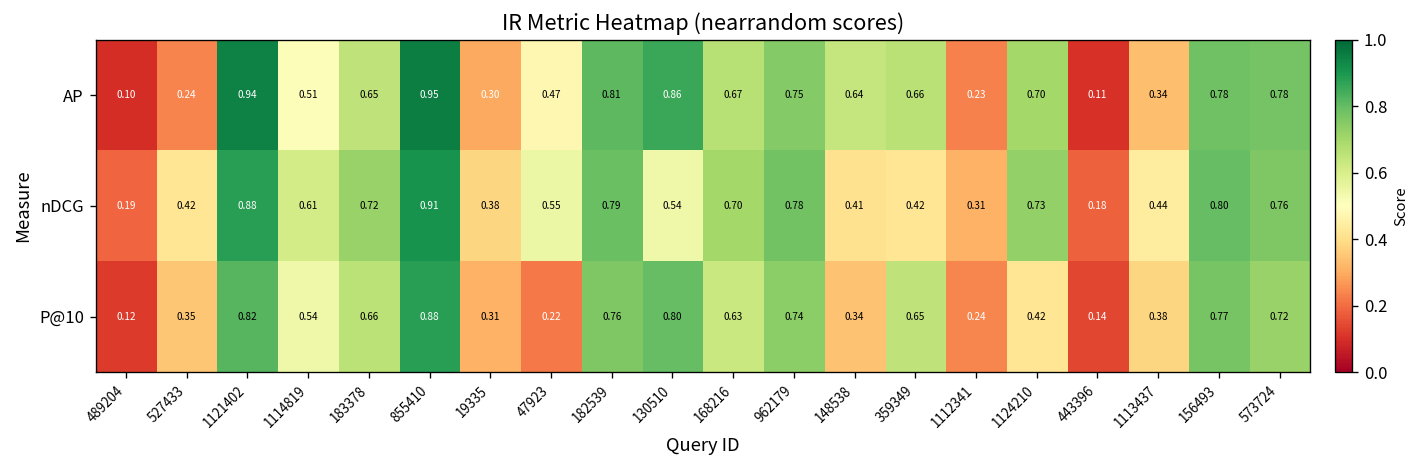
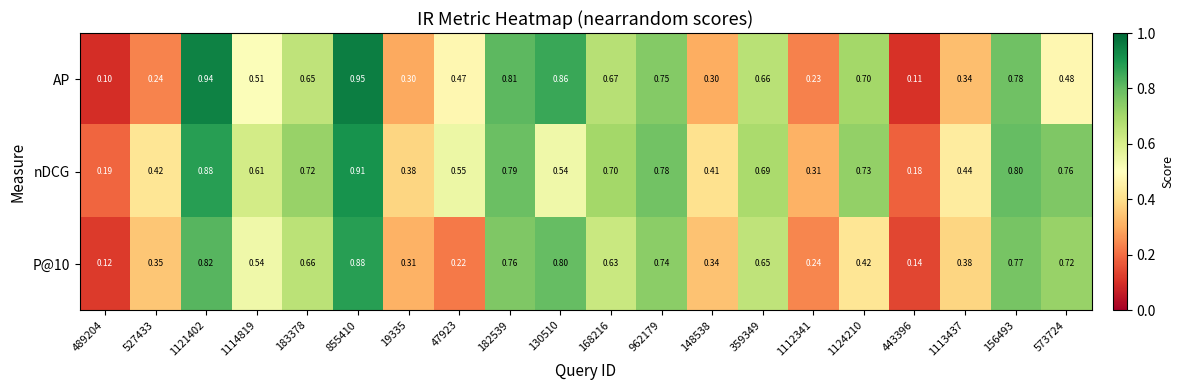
  {
    "AP": {
      "489204": 0.10,
      "527433": 0.24,
      "1121402": 0.94,
      "1114819": 0.51,
      "183378": 0.65,
      "855410": 0.95,
      "19335": 0.30,
      "47923": 0.47,
      "182539": 0.81,
      "130510": 0.86,
      "168216": 0.67,
      "962179": 0.75,
-     "148538": 0.64,
+     "148538": 0.30,
      "359349": 0.66,
      "1112341": 0.23,
      "1124210": 0.70,
      "443396": 0.11,
      "1113437": 0.34,
      "156493": 0.78,
-     "573724": 0.78
+     "573724": 0.48
    },
    "nDCG": {
      "489204": 0.19,
      "527433": 0.42,
      "1121402": 0.88,
      "1114819": 0.61,
      "183378": 0.72,
      "855410": 0.91,
      "19335": 0.38,
      "47923": 0.55,
      "182539": 0.79,
      "130510": 0.54,
      "168216": 0.70,
      "962179": 0.78,
      "148538": 0.41,
-     "359349": 0.42,
+     "359349": 0.69,
      "1112341": 0.31,
      "1124210": 0.73,
      "443396": 0.18,
      "1113437": 0.44,
      "156493": 0.80,
      "573724": 0.76
    },
    "P@10": {
      "489204": 0.12,
      "527433": 0.35,
      "1121402": 0.82,
      "1114819": 0.54,
      "183378": 0.66,
      "855410": 0.88,
      "19335": 0.31,
      "47923": 0.22,
      "182539": 0.76,
      "130510": 0.80,
      "168216": 0.63,
      "962179": 0.74,
      "148538": 0.34,
      "359349": 0.65,
      "1112341": 0.24,
      "1124210": 0.42,
      "443396": 0.14,
      "1113437": 0.38,
      "156493": 0.77,
      "573724": 0.72
    }
  }
